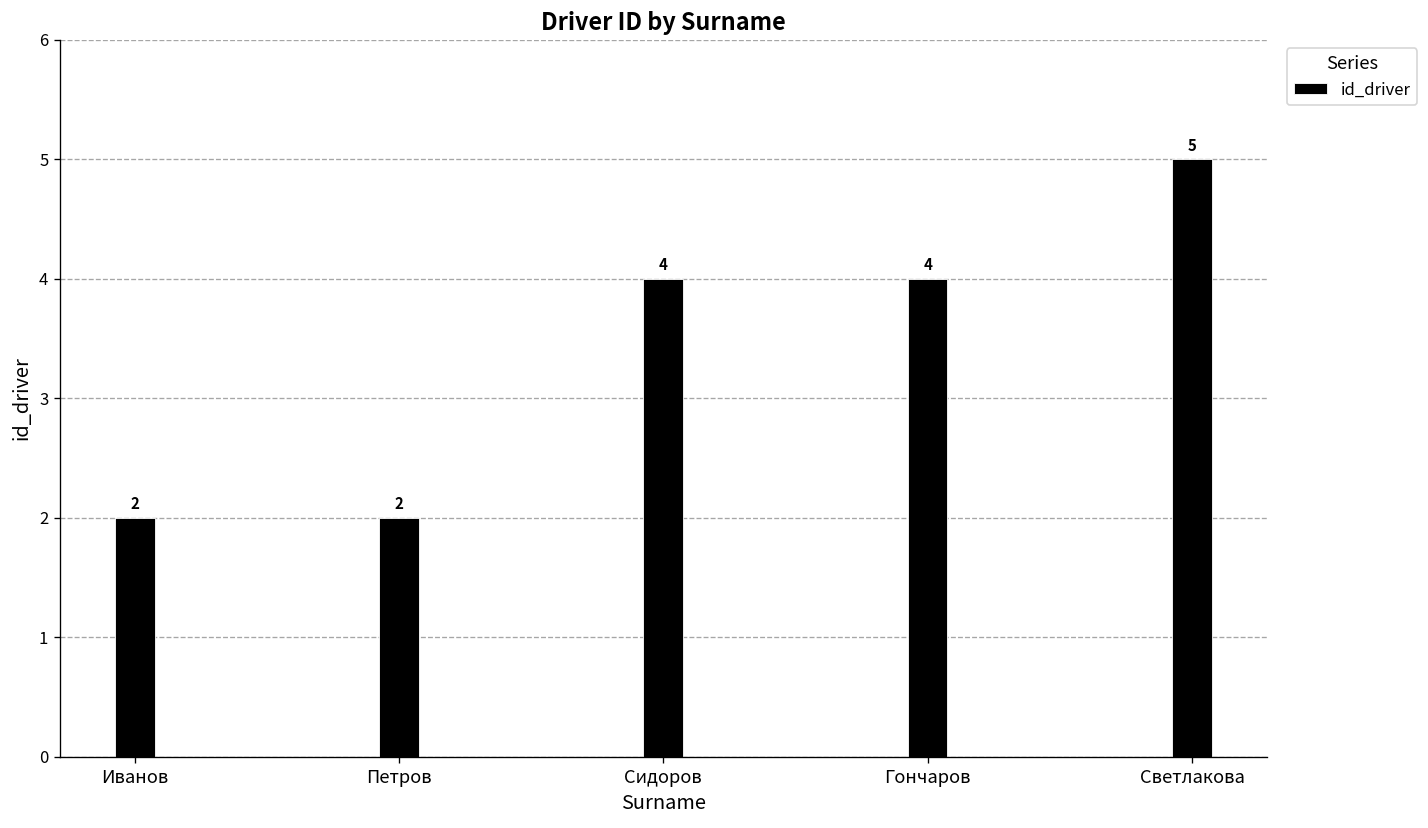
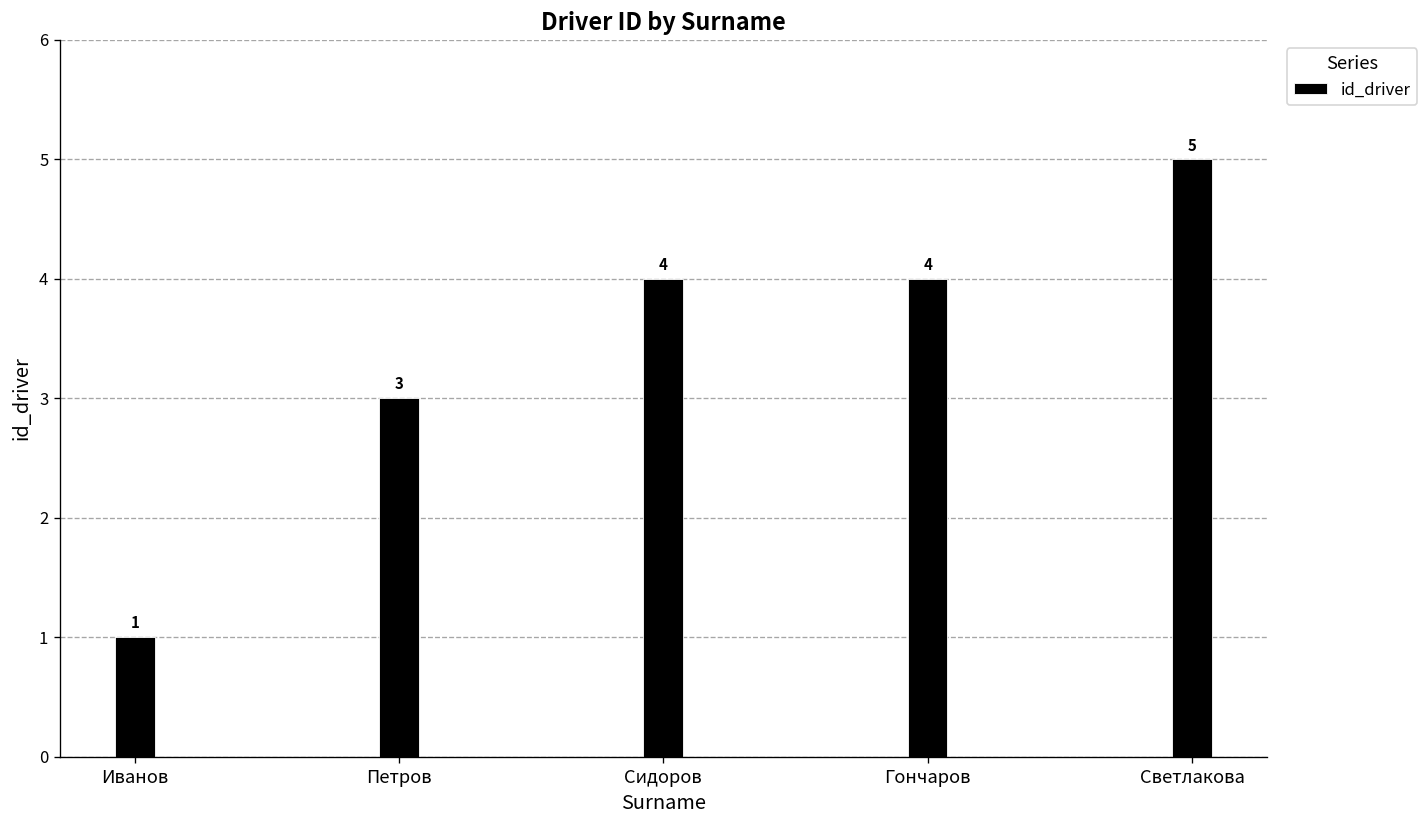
  {
-   "Иванов": 2,
-   "Петров": 2,
+   "Иванов": 1,
+   "Петров": 3,
    "Сидоров": 4,
    "Гончаров": 4,
    "Светлакова": 5
  }
